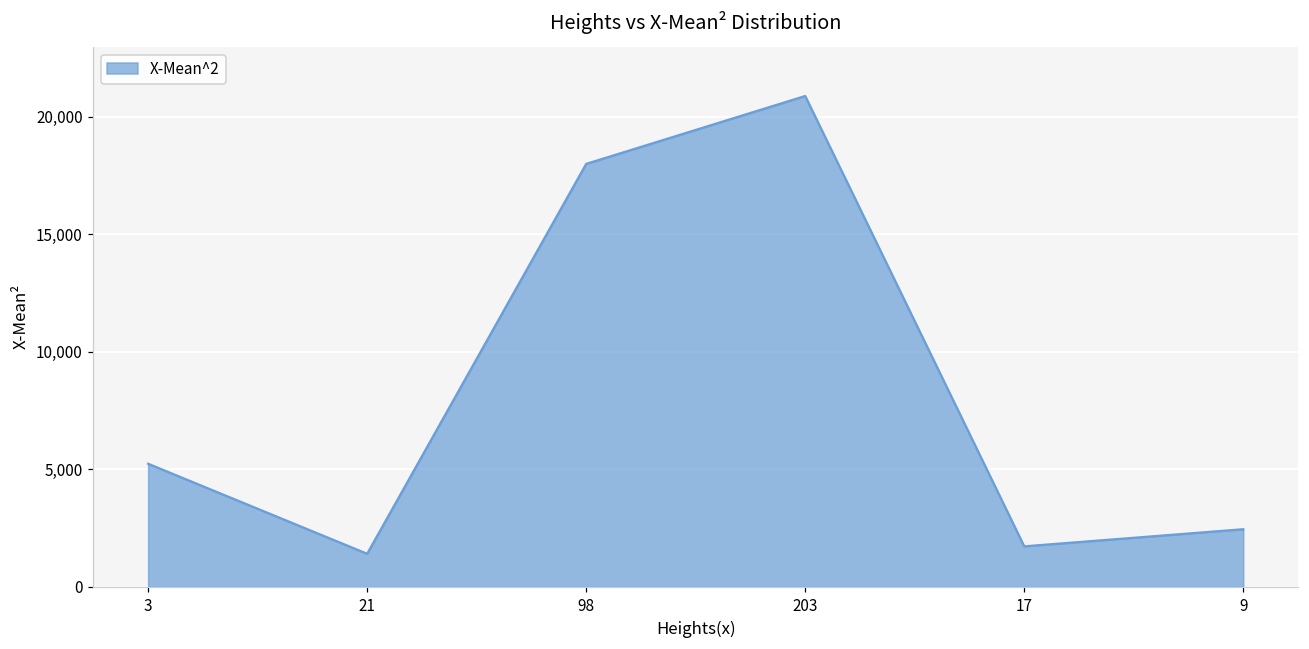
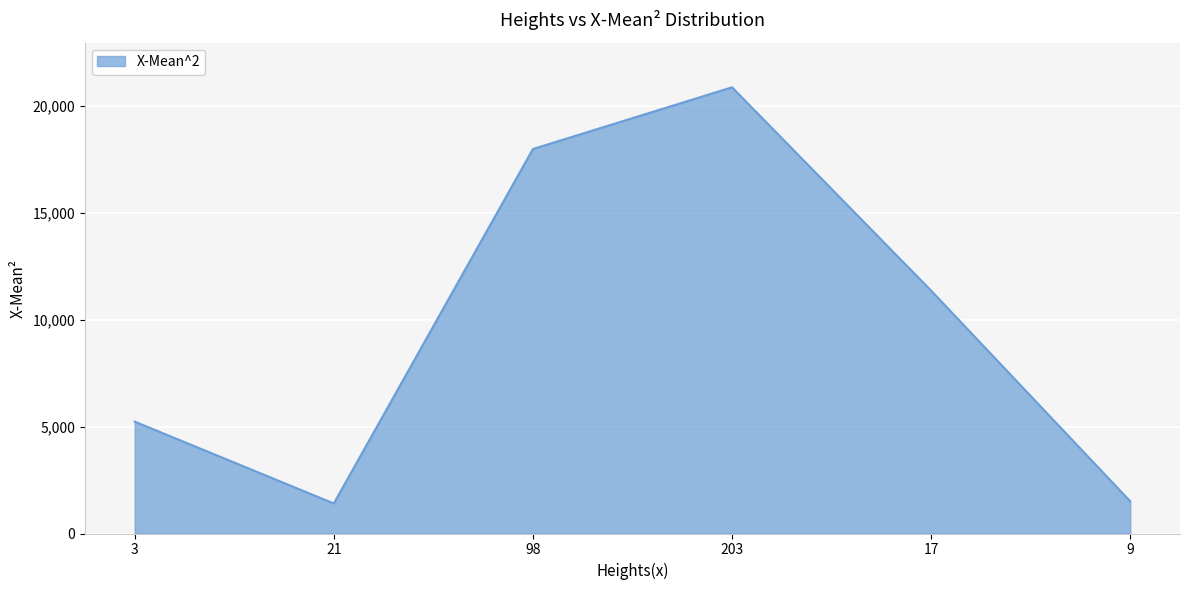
  {
    "3": "5,200",
    "21": "1,400",
    "98": "18,000",
    "203": "20,900",
-   "17": "1,700",
-   "9": "2,500"
+   "17": "11,400",
+   "9": "1,500"
  }
